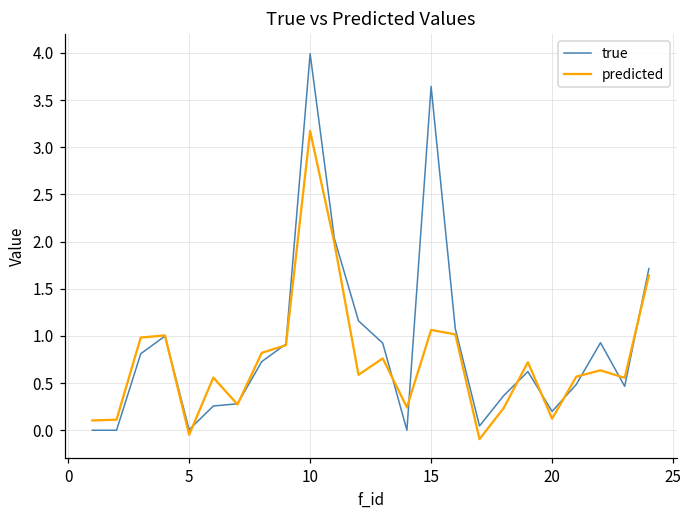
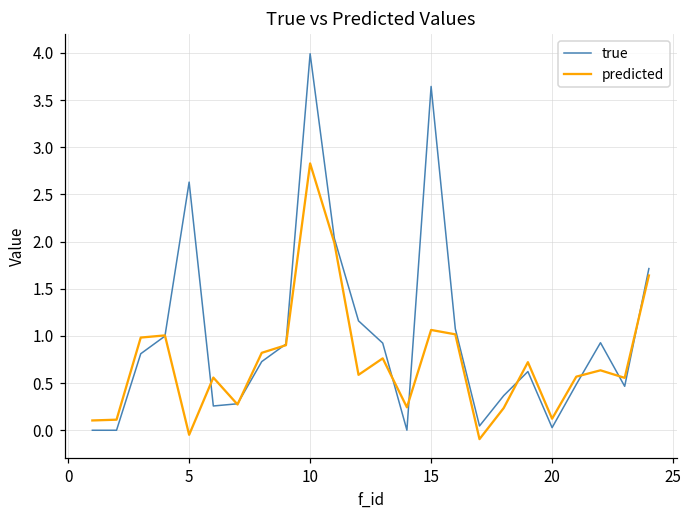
  {
    "true": {
-     "5": 0.0,
+     "5": 2.6,
      "10": 4.0,
      "15": 3.6,
-     "20": 0.2
+     "20": 0.0
    },
    "predicted": {
      "5": 0.0,
-     "10": 3.2,
+     "10": 2.8,
      "15": 1.1,
      "20": 0.1
    }
  }
